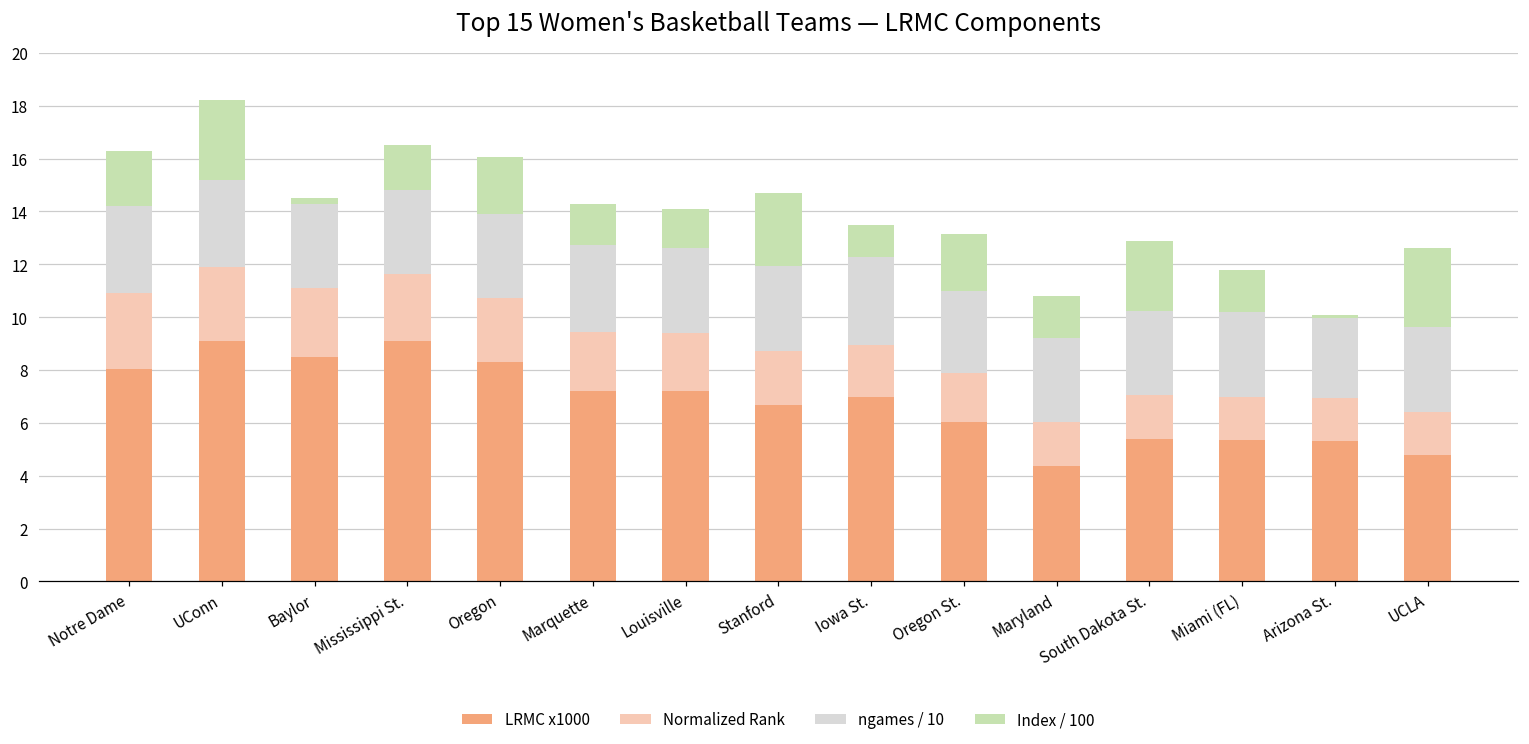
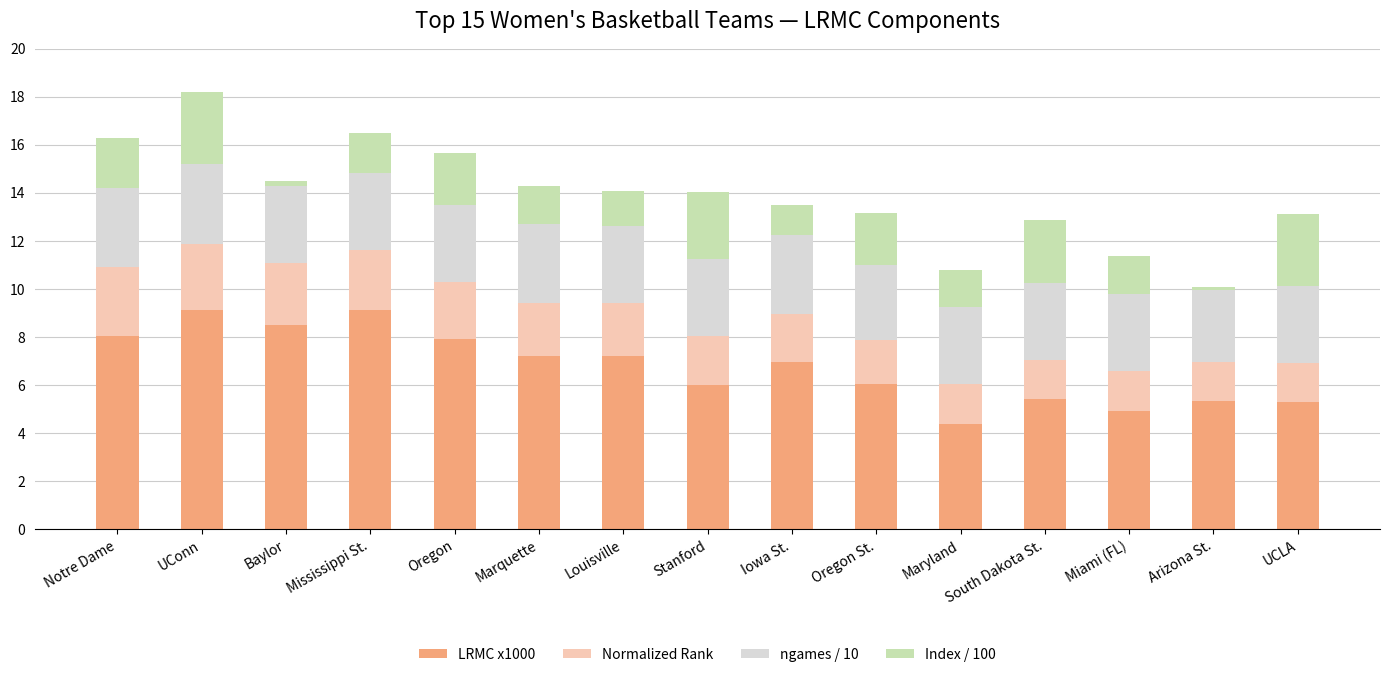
  {
    "LRMC x1000": {
      "Notre Dame": 8.0,
      "UConn": 9.1,
      "Baylor": 8.5,
      "Mississippi St.": 9.1,
-     "Oregon": 8.3,
+     "Oregon": 7.9,
      "Marquette": 7.2,
      "Louisville": 7.2,
-     "Stanford": 6.7,
+     "Stanford": 6.0,
      "Iowa St.": 7.0,
      "Oregon St.": 6.1,
      "Maryland": 4.4,
      "South Dakota St.": 5.4,
-     "Miami (FL)": 5.4,
+     "Miami (FL)": 4.9,
      "Arizona St.": 5.3,
-     "UCLA": 4.8
+     "UCLA": 5.3
    }
  }
